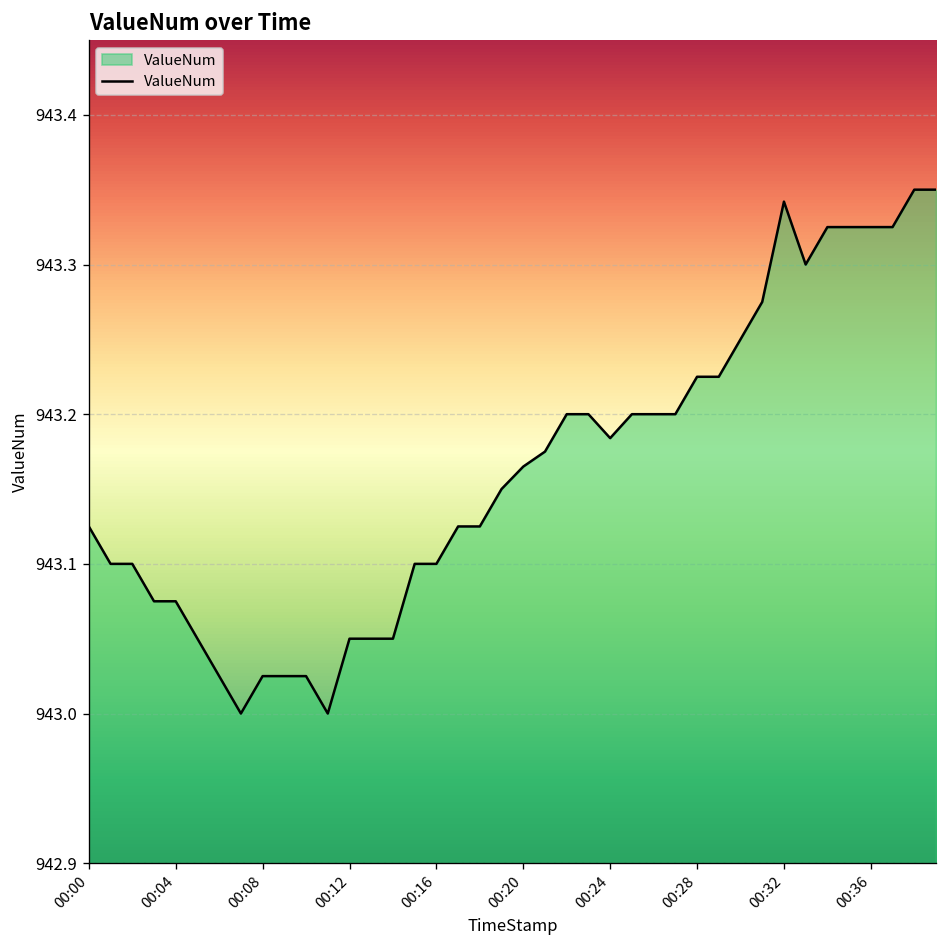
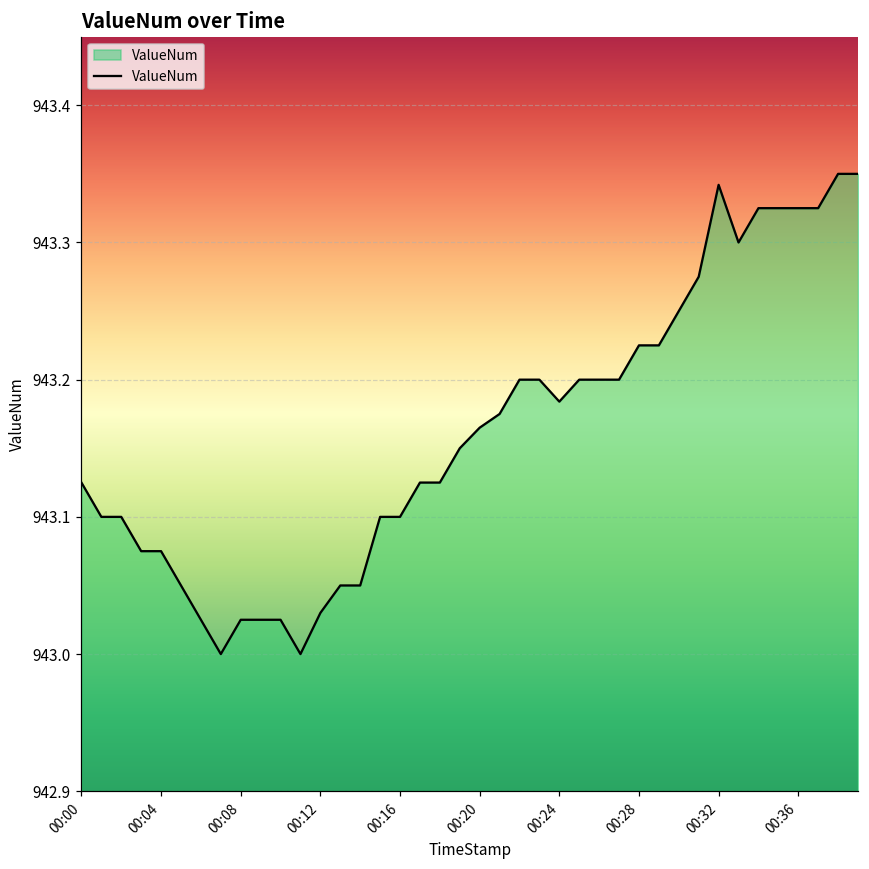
  {
    "00:00": 943.125,
    "00:04": 943.075,
    "00:08": 943.025,
-   "00:12": 943.05,
+   "00:12": 943.03,
    "00:16": 943.10,
    "00:20": 943.165,
    "00:24": 943.184,
    "00:28": 943.225,
    "00:32": 943.34,
    "00:36": 943.325
  }
